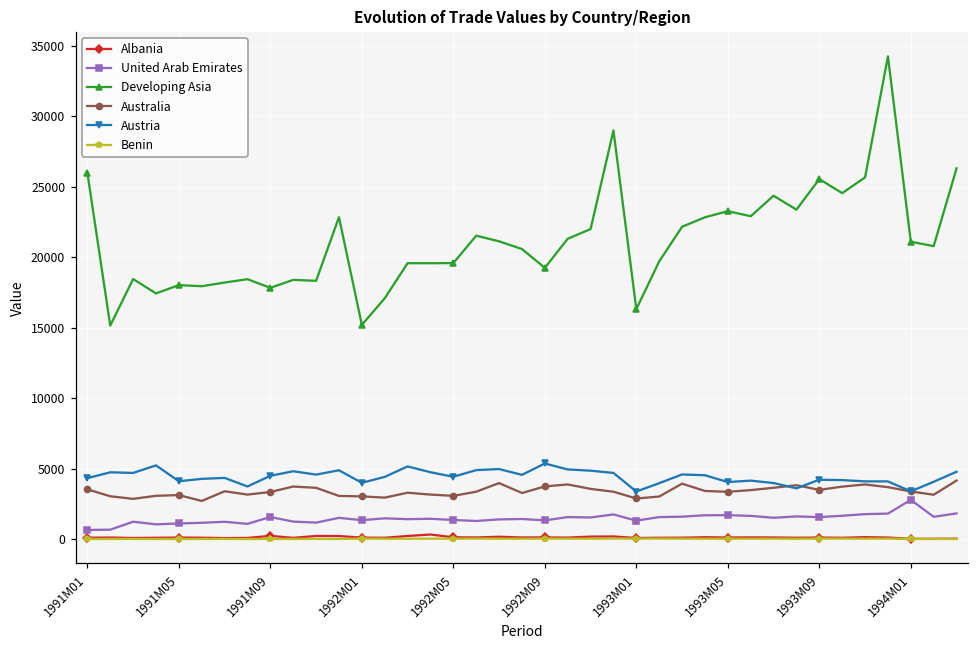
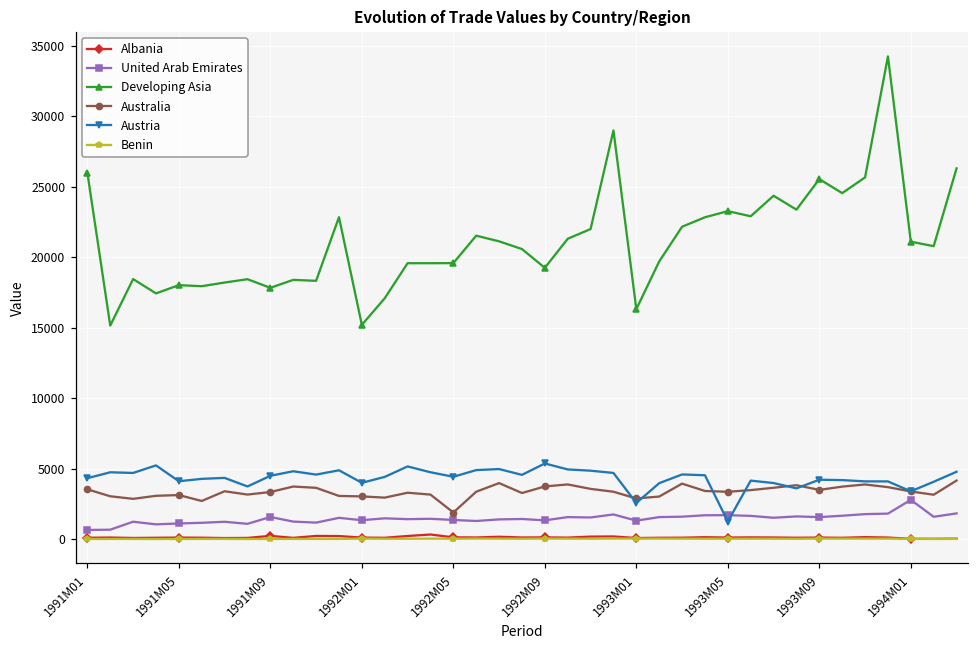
  {
    "Albania": {
      "1991M09": 200
    },
    "United Arab Emirates": {
      "1991M01": 700,
      "1991M05": 1100,
      "1991M09": 1600,
      "1992M01": 1300,
      "1992M05": 1400,
      "1992M09": 1300,
      "1993M01": 1300,
      "1993M05": 1700,
      "1993M09": 1600,
      "1994M01": 2800
    },
    "Developing Asia": {
      "1991M01": 26000,
      "1991M05": 18000,
      "1991M09": 17800,
      "1992M01": 15200,
      "1992M05": 19600,
      "1992M09": 19200,
      "1993M01": 16300,
      "1993M05": 23300,
      "1993M09": 25500,
      "1994M01": 21100
    },
    "Australia": {
      "1991M01": 3500,
      "1991M05": 3100,
      "1991M09": 3300,
      "1992M01": 3000,
-     "1992M05": 3100,
+     "1992M05": 1900,
      "1992M09": 3700,
      "1993M01": 2900,
      "1993M05": 3400,
      "1993M09": 3500
    },
    "Austria": {
      "1991M01": 4300,
      "1991M05": 4100,
      "1991M09": 4500,
      "1992M01": 4000,
      "1992M05": 4400,
      "1992M09": 5400,
-     "1993M01": 3400,
-     "1993M05": 4100,
+     "1993M01": 2600,
+     "1993M05": 1300,
      "1993M09": 4200
    },
    "Benin": {
      "1991M09": 0
    }
  }
